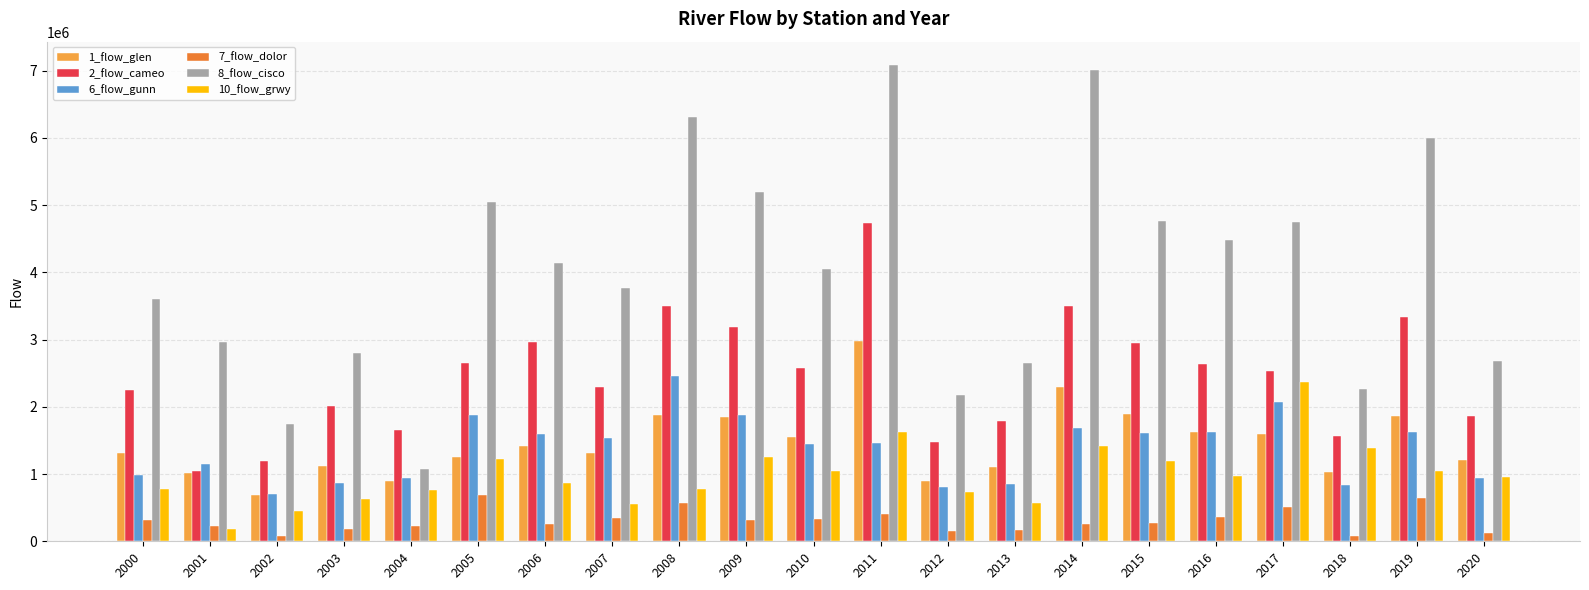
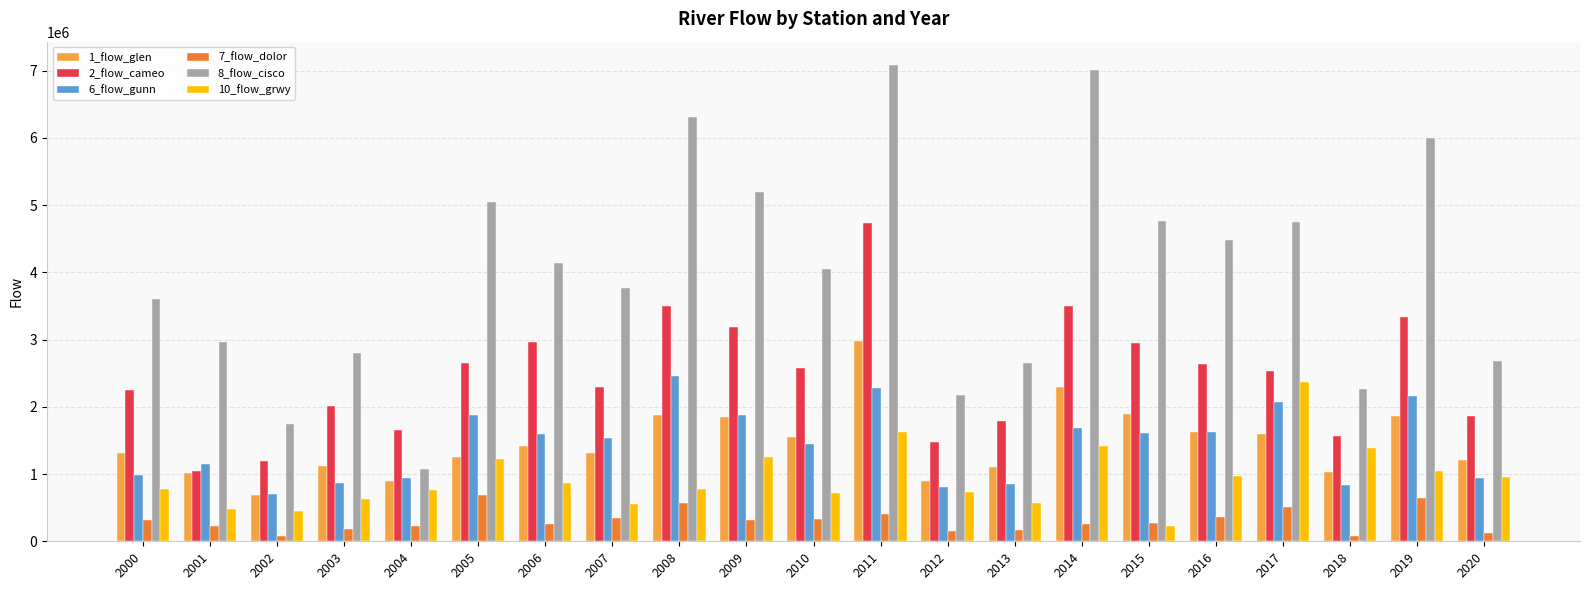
  {
    "2_flow_cameo": {
      "2000": 2300000,
      "2001": 1100000,
      "2002": 1200000,
      "2003": 2000000,
      "2004": 1700000,
      "2005": 2600000,
      "2006": 3000000,
      "2007": 2300000,
      "2008": 3500000,
      "2009": 3200000,
      "2010": 2600000,
      "2011": 4700000,
      "2012": 1500000,
      "2013": 1800000,
      "2014": 3500000,
      "2015": 3000000,
      "2016": 2600000,
      "2017": 2500000,
      "2018": 1600000,
      "2019": 3300000,
      "2020": 1900000
    },
    "6_flow_gunn": {
      "2000": 1000000,
      "2001": 1200000,
      "2002": 700000,
      "2003": 900000,
      "2004": 900000,
      "2005": 1900000,
      "2006": 1600000,
      "2007": 1500000,
      "2008": 2500000,
      "2009": 1900000,
      "2010": 1400000,
-     "2011": 1500000,
+     "2011": 2300000,
      "2012": 800000,
      "2013": 900000,
      "2014": 1700000,
      "2015": 1600000,
      "2016": 1600000,
      "2017": 2100000,
      "2018": 800000,
-     "2019": 1600000,
+     "2019": 2200000,
      "2020": 900000
    },
    "8_flow_cisco": {
      "2000": 3600000,
      "2001": 3000000,
      "2002": 1700000,
      "2003": 2800000,
      "2004": 1100000,
      "2005": 5000000,
      "2006": 4100000,
      "2007": 3800000,
      "2008": 6300000,
      "2009": 5200000,
      "2010": 4100000,
      "2011": 7100000,
      "2012": 2200000,
      "2013": 2700000,
      "2014": 7000000,
      "2015": 4800000,
      "2016": 4500000,
      "2017": 4700000,
      "2018": 2300000,
      "2019": 6000000,
      "2020": 2700000
    },
    "10_flow_grwy": {
      "2000": 800000,
-     "2001": 200000,
+     "2001": 500000,
      "2002": 400000,
      "2003": 600000,
      "2004": 800000,
      "2005": 1200000,
      "2006": 900000,
      "2007": 500000,
      "2008": 800000,
      "2009": 1300000,
-     "2010": 1000000,
+     "2010": 700000,
      "2011": 1600000,
      "2012": 700000,
      "2013": 600000,
      "2014": 1400000,
-     "2015": 1200000,
+     "2015": 200000,
      "2016": 1000000,
      "2017": 2400000,
      "2018": 1400000,
      "2019": 1100000,
      "2020": 1000000
    }
  }
